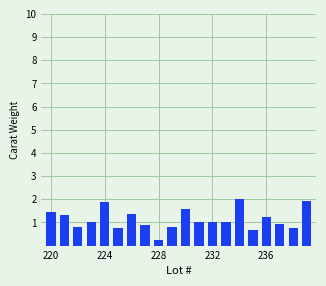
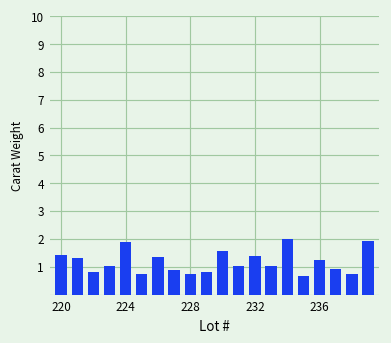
  {
    "220": 1.4,
    "224": 1.9,
-   "228": 0.3,
-   "232": 1.0,
+   "228": 0.7,
+   "232": 1.4,
    "236": 1.3
  }
